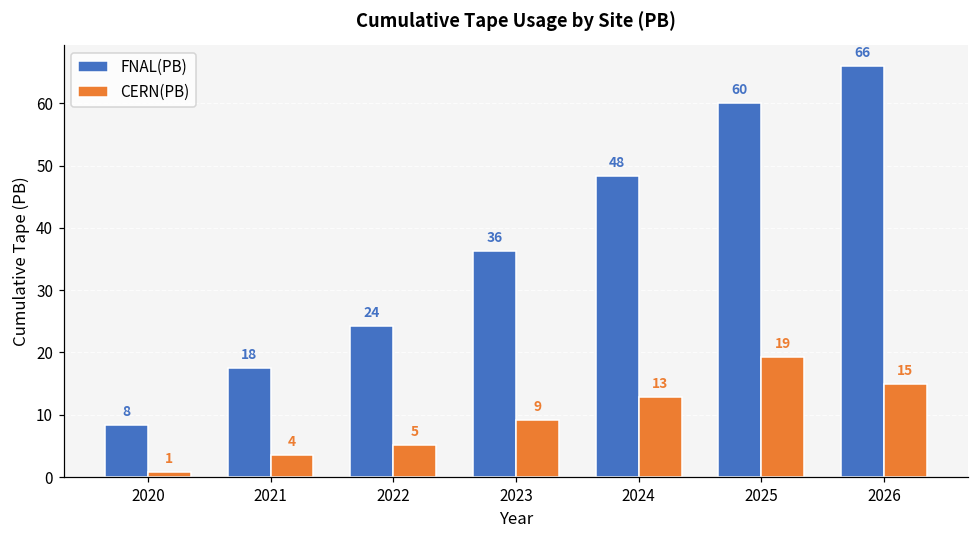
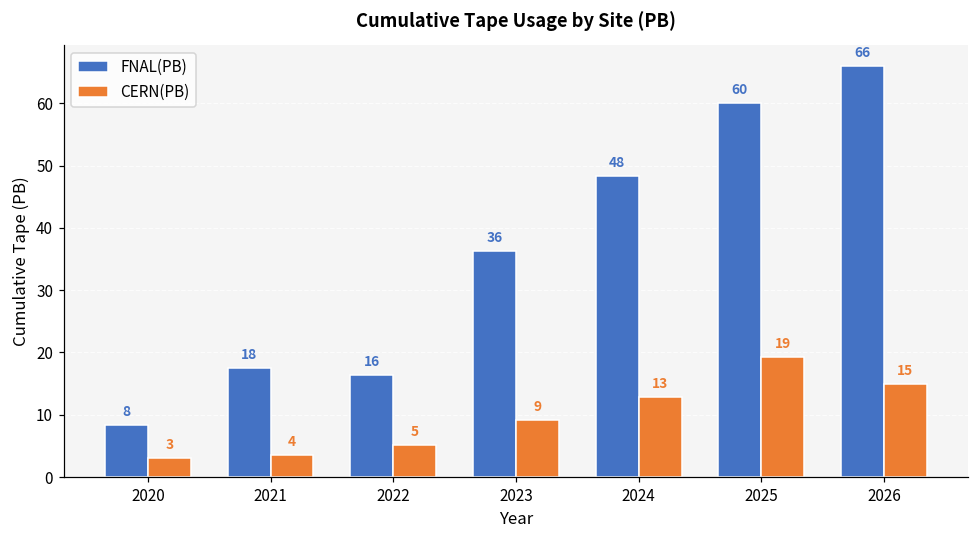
  {
    "FNAL(PB)": {
      "2020": 8,
      "2021": 18,
-     "2022": 24,
+     "2022": 16,
      "2023": 36,
      "2024": 48,
      "2025": 60,
      "2026": 66
    },
    "CERN(PB)": {
-     "2020": 1,
+     "2020": 3,
      "2021": 4,
      "2022": 5,
      "2023": 9,
      "2024": 13,
      "2025": 19,
      "2026": 15
    }
  }
